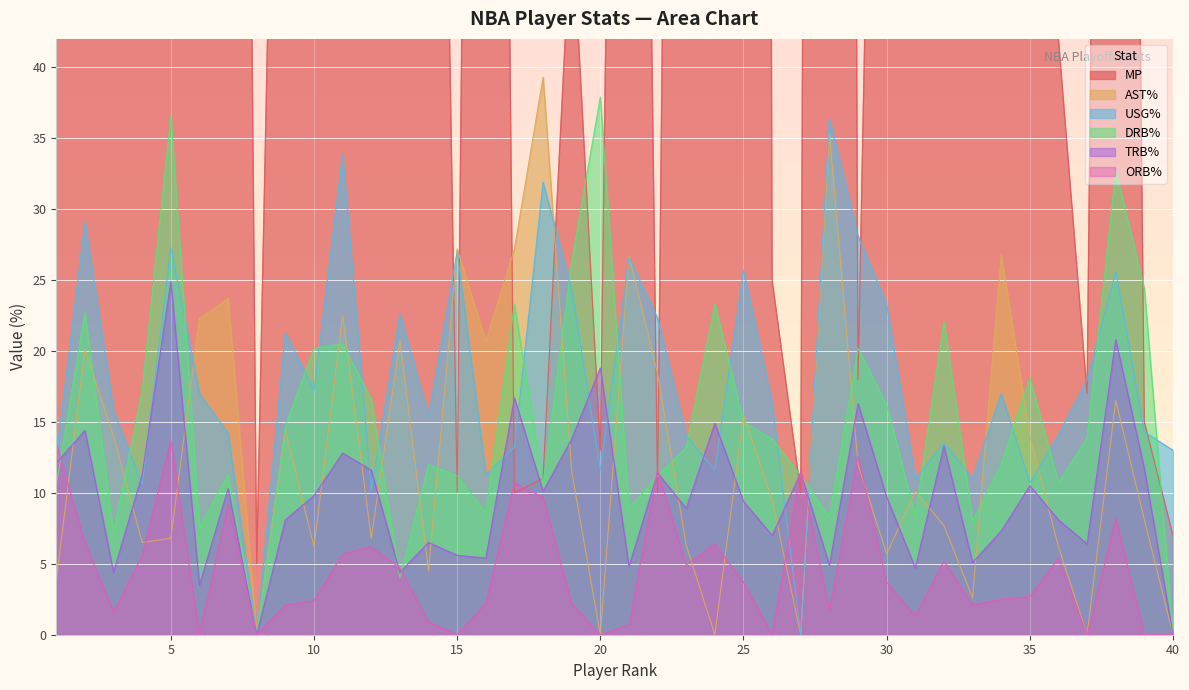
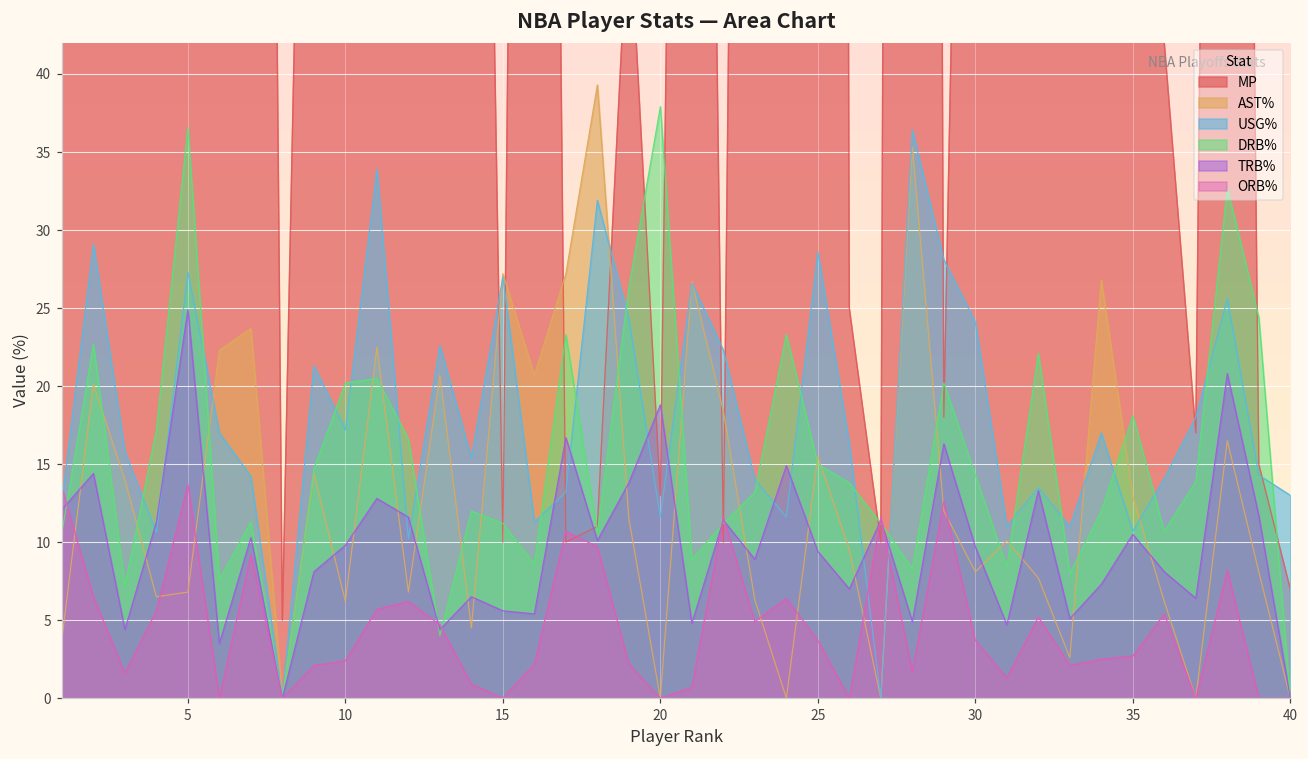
  {
    "MP": {
      "15": 10.0,
      "20": 13.0,
      "40": 7.0
    },
    "AST%": {
      "5": 6.8,
      "10": 6.2,
      "15": 27.2,
      "25": 15.5,
-     "30": 5.7,
-     "35": 14.0
+     "30": 8.1,
+     "35": 12.9
    },
    "USG%": {
      "5": 27.3,
      "10": 17.2,
      "15": 27.0,
      "20": 11.6,
-     "25": 25.7,
-     "30": 23.3,
+     "25": 28.6,
+     "30": 24.1,
      "35": 10.7,
      "40": 13.0
    },
    "DRB%": {
      "5": 36.6,
      "10": 20.2,
      "15": 11.2,
      "20": 37.9,
      "25": 15.0,
-     "30": 16.2,
+     "30": 14.3,
      "35": 18.1
    }
  }
